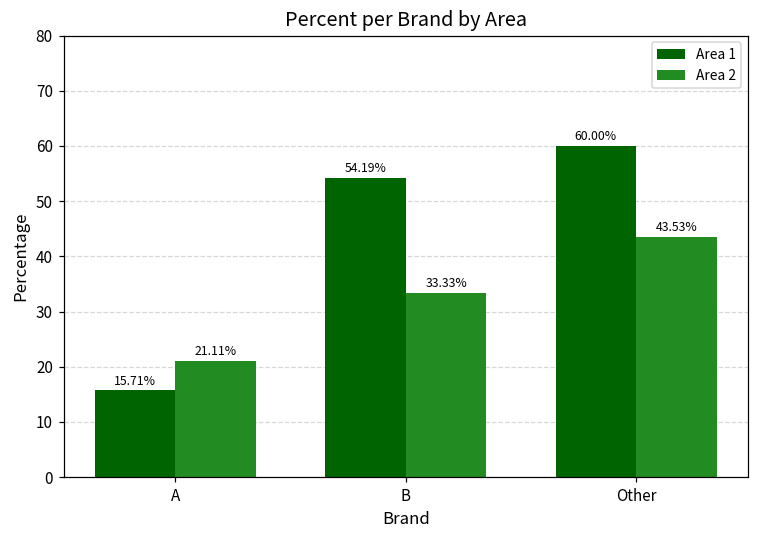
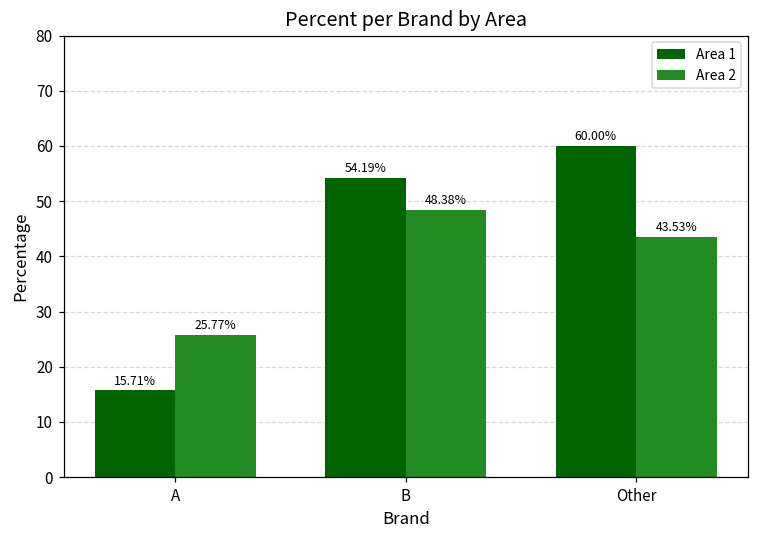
  {
    "Area 1": {
      "A": "15.71%",
      "B": "54.19%",
      "Other": "60.00%"
    },
    "Area 2": {
-     "A": "21.11%",
-     "B": "33.33%",
+     "A": "25.77%",
+     "B": "48.38%",
      "Other": "43.53%"
    }
  }
